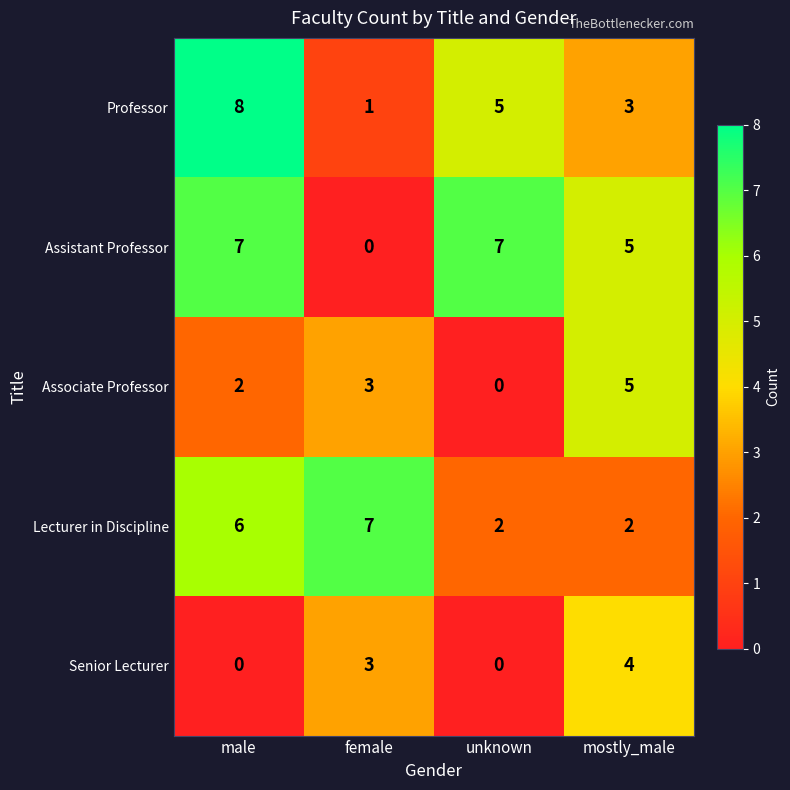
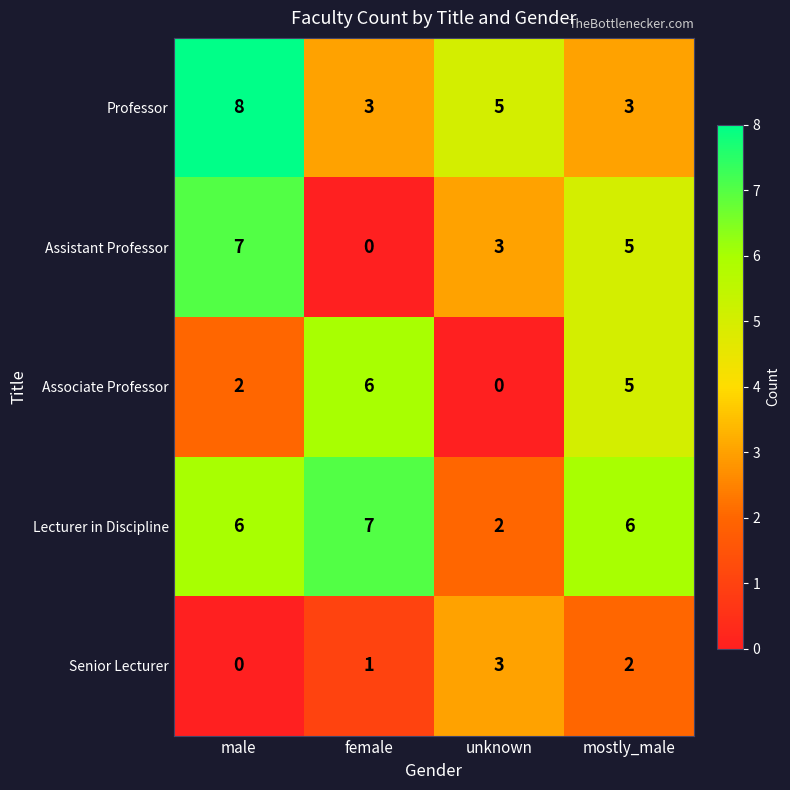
  {
    "Professor": {
      "male": 8,
-     "female": 1,
+     "female": 3,
      "unknown": 5,
      "mostly_male": 3
    },
    "Assistant Professor": {
      "male": 7,
      "female": 0,
-     "unknown": 7,
+     "unknown": 3,
      "mostly_male": 5
    },
    "Associate Professor": {
      "male": 2,
-     "female": 3,
+     "female": 6,
      "unknown": 0,
      "mostly_male": 5
    },
    "Lecturer in Discipline": {
      "male": 6,
      "female": 7,
      "unknown": 2,
-     "mostly_male": 2
+     "mostly_male": 6
    },
    "Senior Lecturer": {
      "male": 0,
-     "female": 3,
-     "unknown": 0,
-     "mostly_male": 4
+     "female": 1,
+     "unknown": 3,
+     "mostly_male": 2
    }
  }
